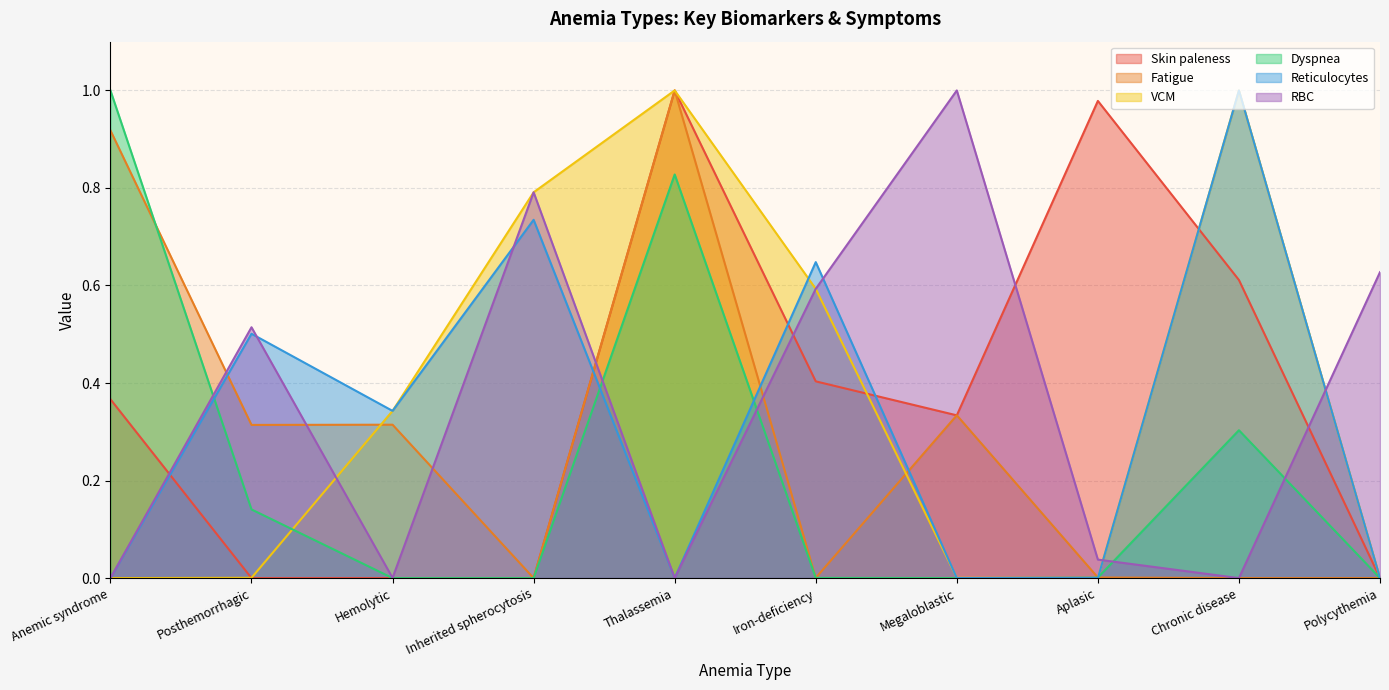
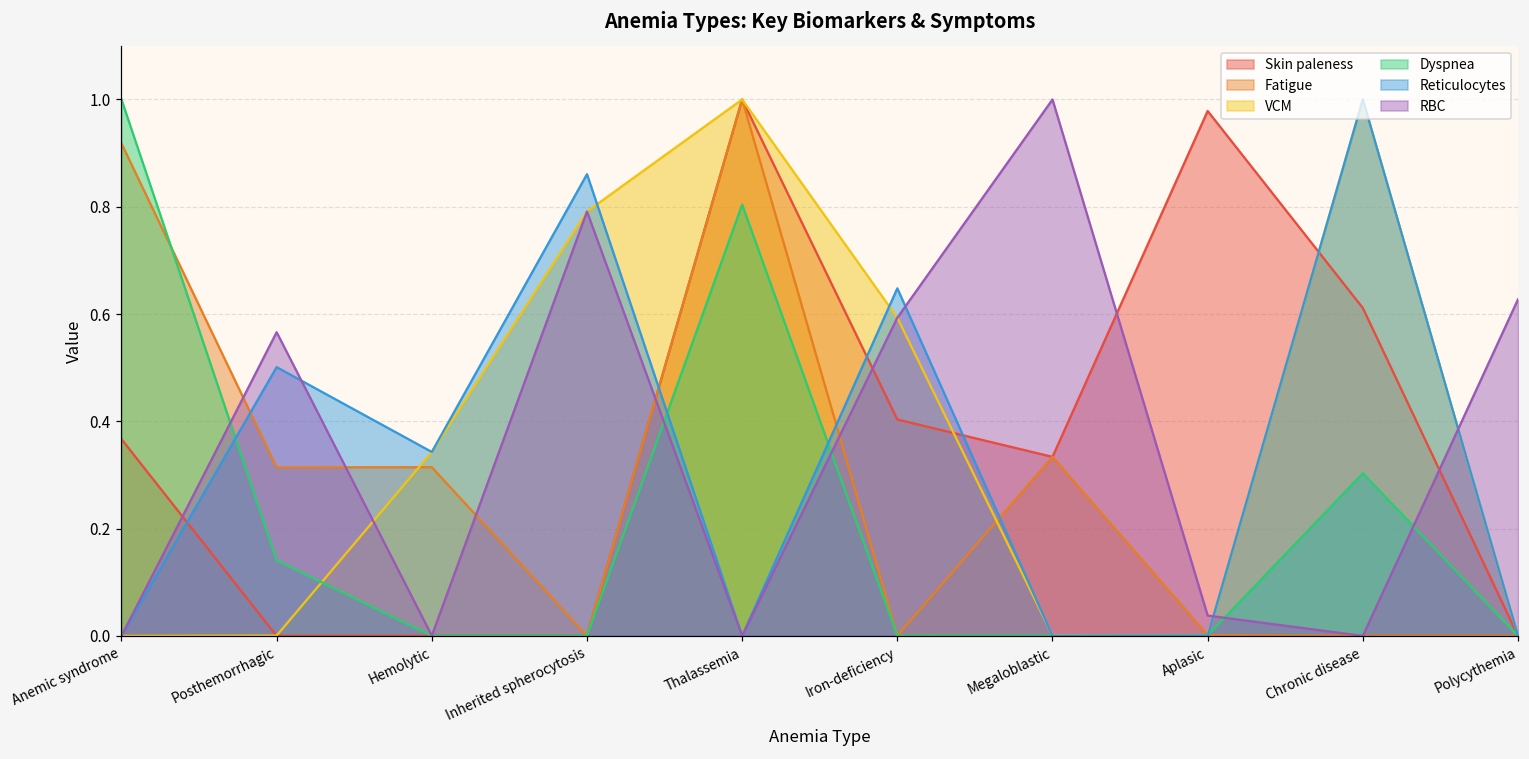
  {
    "Dyspnea": {
      "Anemic syndrome": 1.00,
      "Posthemorrhagic": 0.14,
-     "Thalassemia": 0.83,
+     "Thalassemia": 0.80,
      "Chronic disease": 0.30
    },
    "Reticulocytes": {
      "Posthemorrhagic": 0.50,
-     "Inherited spherocytosis": 0.73,
+     "Inherited spherocytosis": 0.86,
      "Iron-deficiency": 0.65
    },
    "RBC": {
-     "Posthemorrhagic": 0.51,
+     "Posthemorrhagic": 0.57,
      "Megaloblastic": 1.00,
      "Aplasic": 0.04,
      "Polycythemia": 0.63
    }
  }
